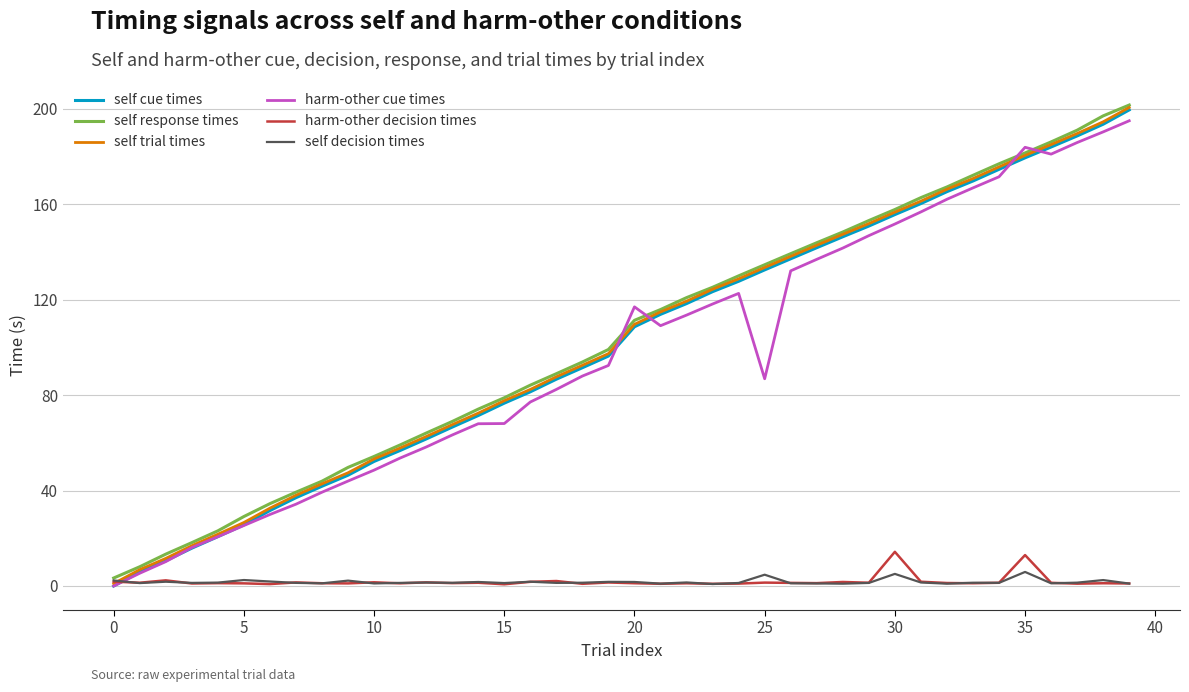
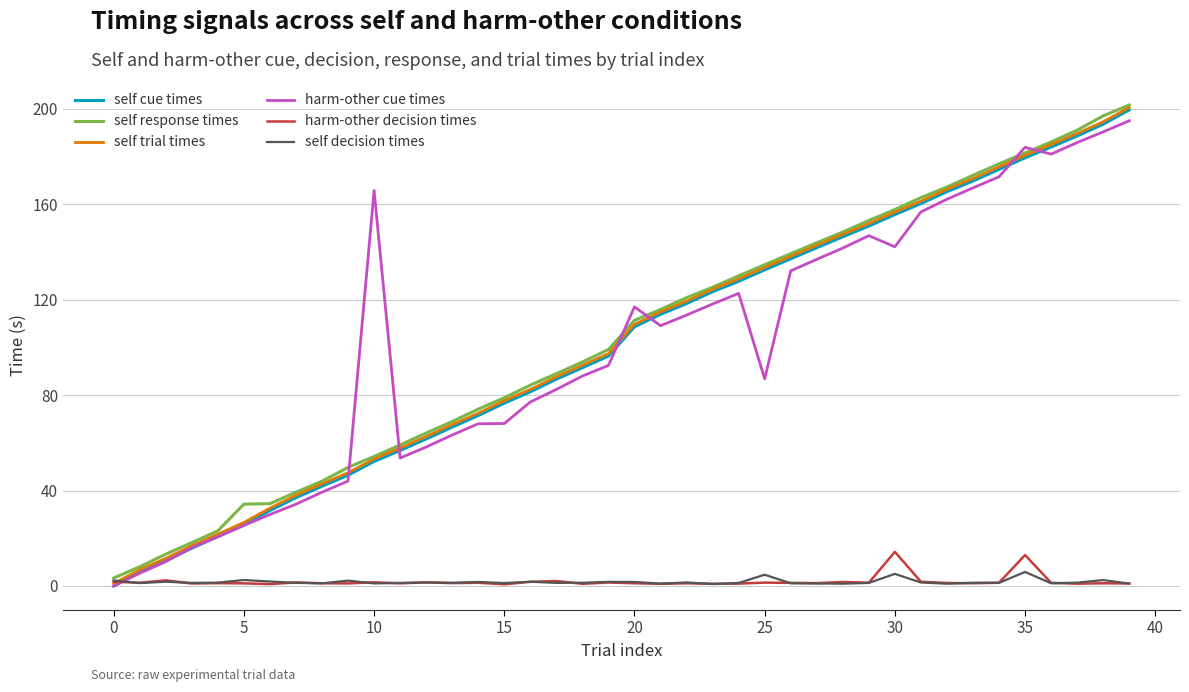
  {
    "self response times": {
-     "5": 29,
+     "5": 34,
      "15": 79,
      "20": 111,
      "25": 135,
      "30": 158
    },
    "harm-other cue times": {
-     "10": 49,
+     "10": 166,
      "15": 68,
      "20": 117,
      "25": 87,
-     "30": 152,
+     "30": 142,
      "35": 184
    },
    "harm-other decision times": {
      "5": 1,
      "25": 1,
      "30": 14,
      "35": 13
    },
    "self decision times": {
      "5": 3,
      "25": 5,
      "30": 5,
      "35": 6
    }
  }
